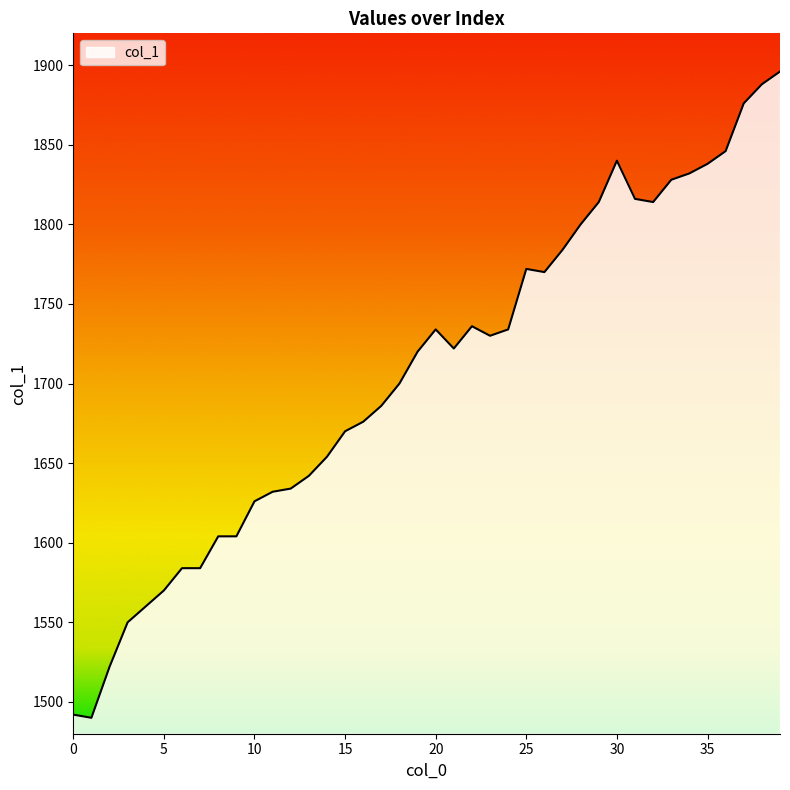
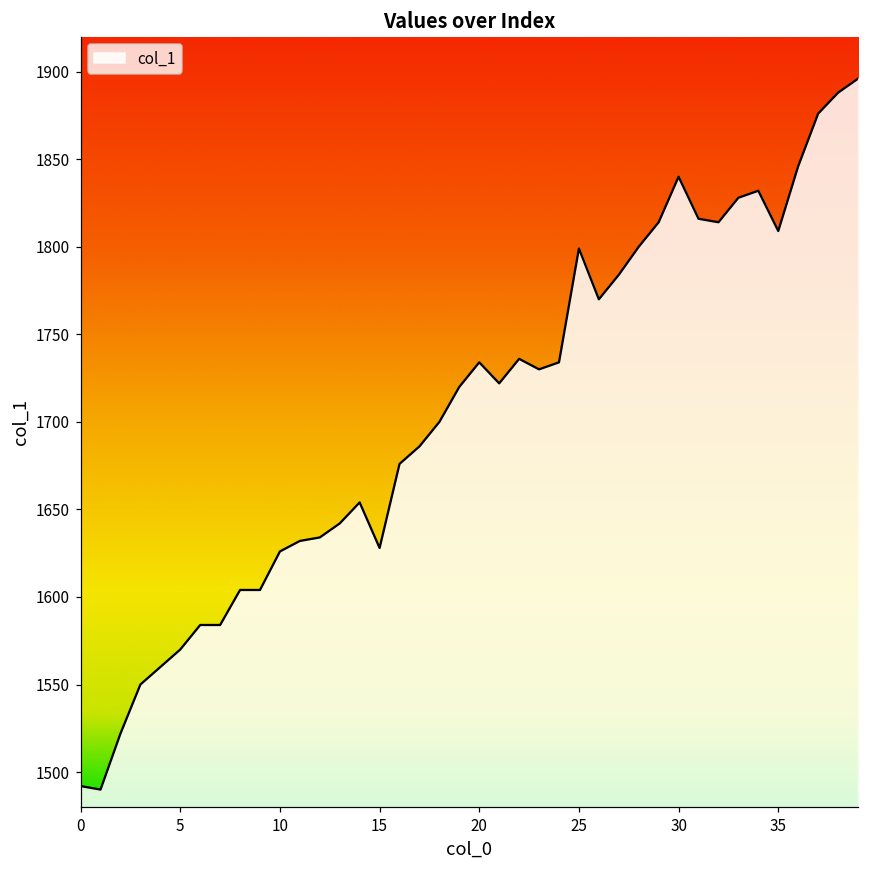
  {
    "0": 1492,
    "5": 1570,
    "10": 1626,
-   "15": 1670,
+   "15": 1628,
    "20": 1734,
-   "25": 1772,
+   "25": 1799,
    "30": 1840,
-   "35": 1838
+   "35": 1809
  }
